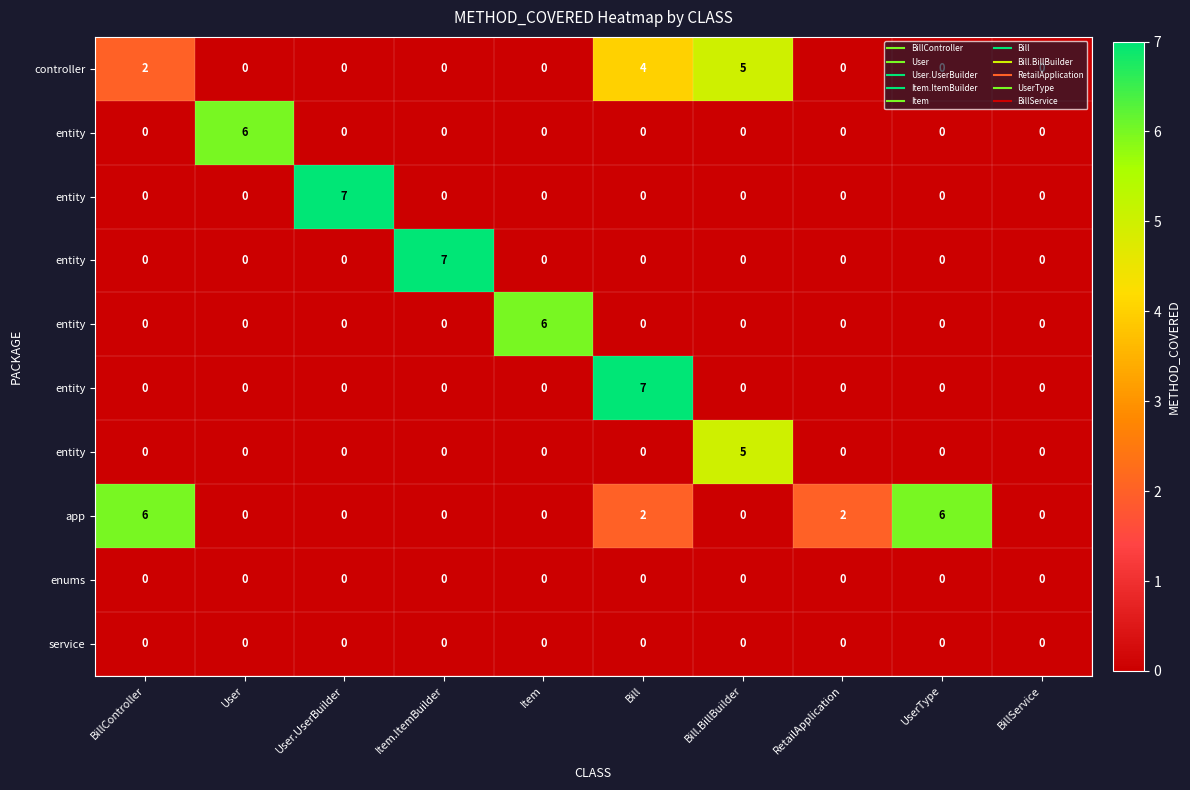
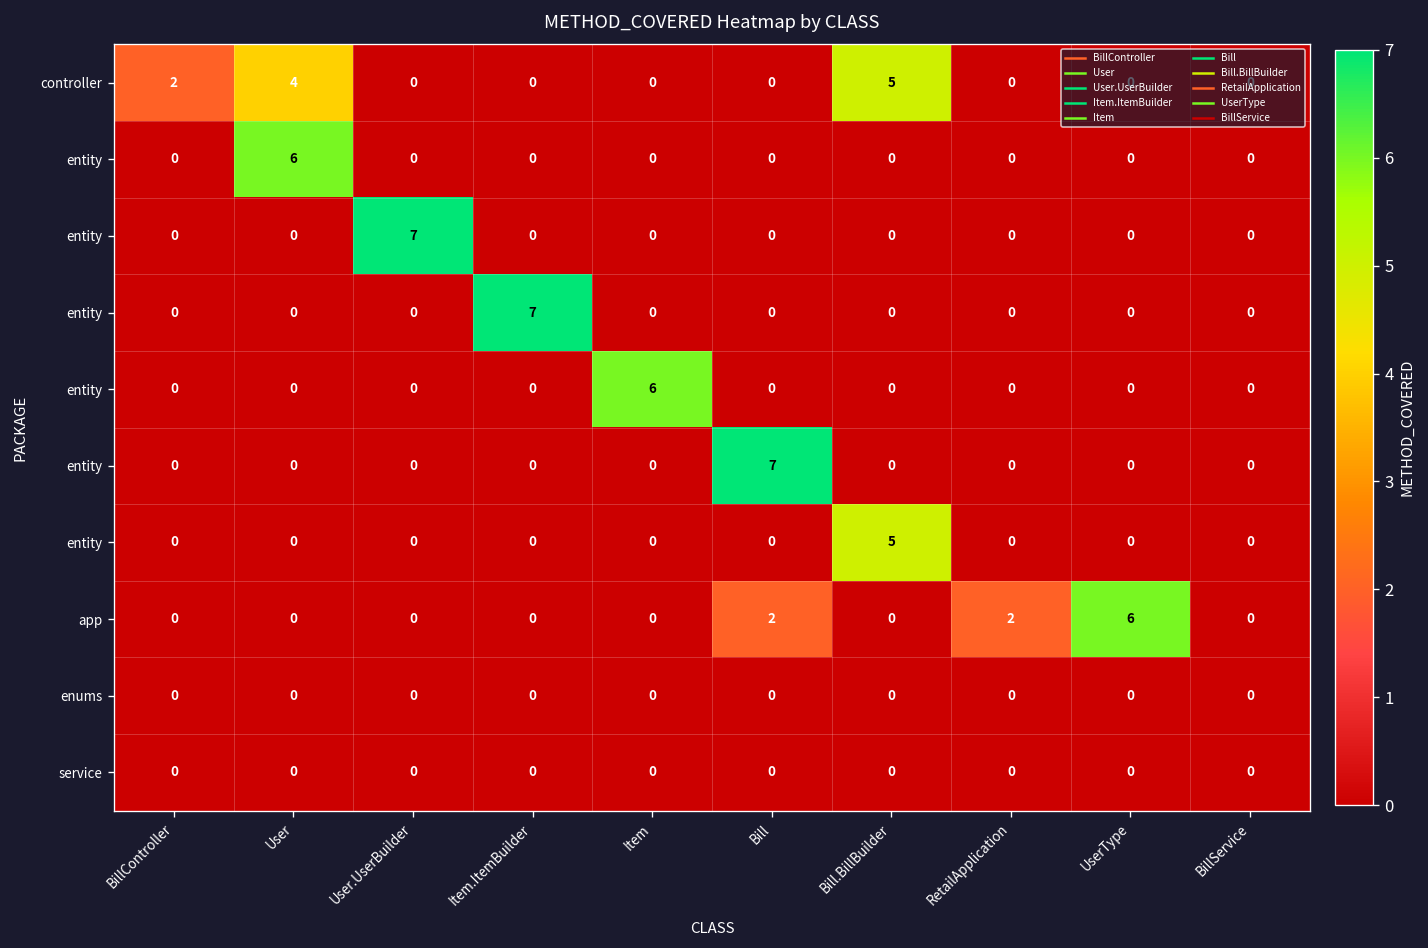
  {
    "controller": {
      "BillController": 2,
-     "User": 0,
+     "User": 4,
      "User.UserBuilder": 0,
      "Item.ItemBuilder": 0,
      "Item": 0,
-     "Bill": 4,
+     "Bill": 0,
      "Bill.BillBuilder": 5,
      "RetailApplication": 0
    },
    "app": {
-     "BillController": 6,
+     "BillController": 0,
      "User": 0,
      "User.UserBuilder": 0,
      "Item.ItemBuilder": 0,
      "Item": 0,
      "Bill": 2,
      "Bill.BillBuilder": 0,
      "RetailApplication": 2,
      "UserType": 6,
      "BillService": 0
    },
    "enums": {
      "BillController": 0,
      "User": 0,
      "User.UserBuilder": 0,
      "Item.ItemBuilder": 0,
      "Item": 0,
      "Bill": 0,
      "Bill.BillBuilder": 0,
      "RetailApplication": 0,
      "UserType": 0,
      "BillService": 0
    },
    "service": {
      "BillController": 0,
      "User": 0,
      "User.UserBuilder": 0,
      "Item.ItemBuilder": 0,
      "Item": 0,
      "Bill": 0,
      "Bill.BillBuilder": 0,
      "RetailApplication": 0,
      "UserType": 0,
      "BillService": 0
    }
  }
